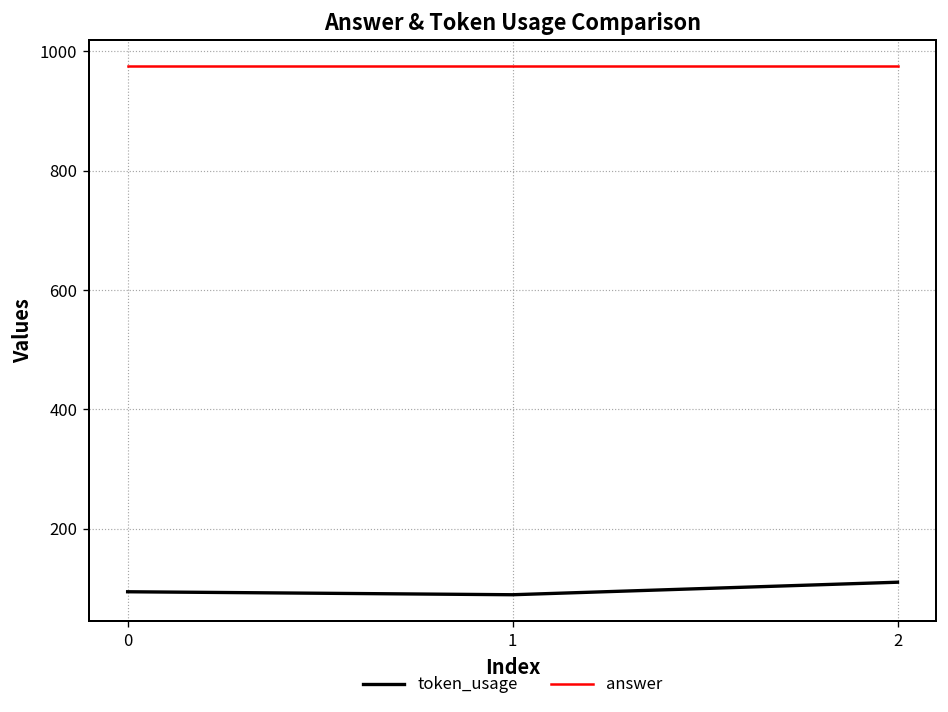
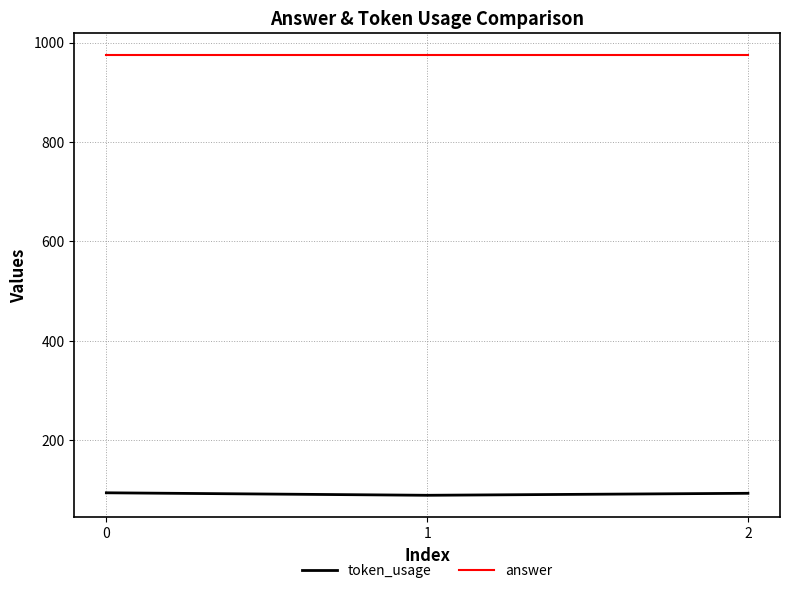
  {
    "token_usage": {
      "0": 90,
      "1": 90,
-     "2": 110
+     "2": 90
    },
    "answer": {
      "0": 980,
      "1": 980,
      "2": 980
    }
  }
